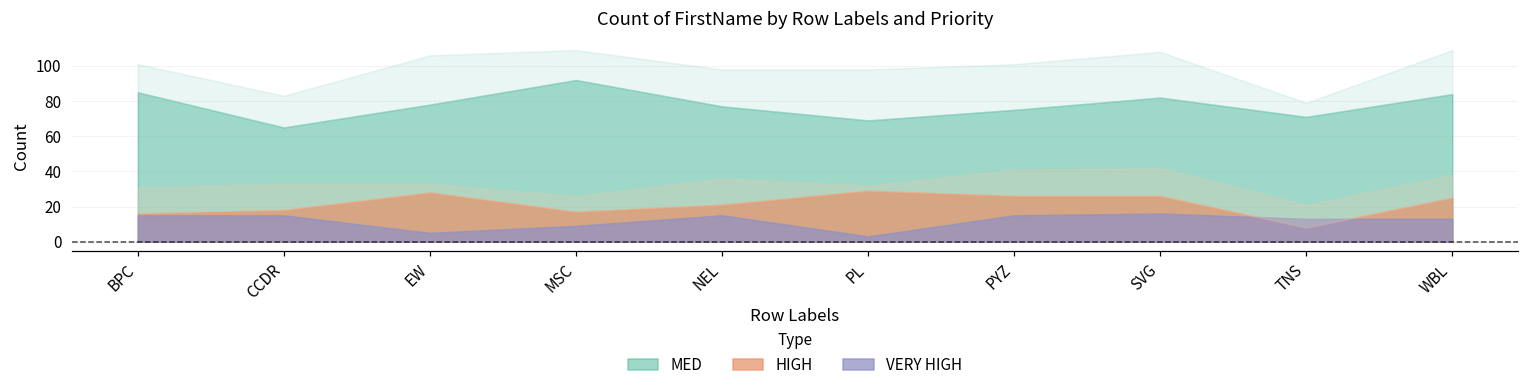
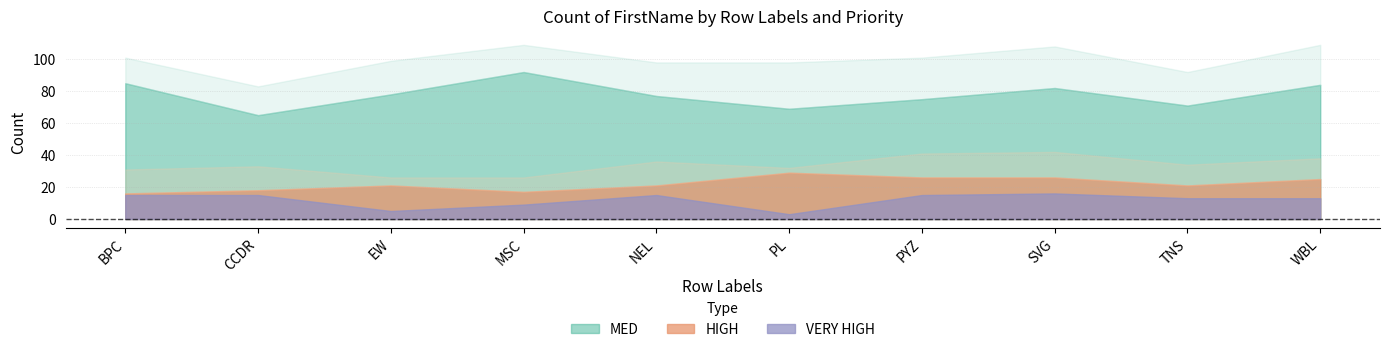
  {
    "MED": {
      "BPC": 85,
      "CCDR": 65,
      "EW": 78,
      "MSC": 92,
      "NEL": 77,
      "PL": 69,
      "PYZ": 75,
      "SVG": 82,
      "TNS": 71,
      "WBL": 84
    },
    "HIGH": {
      "CCDR": 18,
-     "EW": 28,
+     "EW": 21,
      "MSC": 17,
      "NEL": 21,
      "PL": 29,
      "PYZ": 26,
      "SVG": 26,
-     "TNS": 8,
+     "TNS": 21,
      "WBL": 25
    },
    "VERY HIGH": {
      "CCDR": 15,
      "EW": 5,
      "MSC": 9,
      "NEL": 15,
      "PL": 3,
      "PYZ": 15,
      "SVG": 16,
      "TNS": 13,
      "WBL": 13
    }
  }
